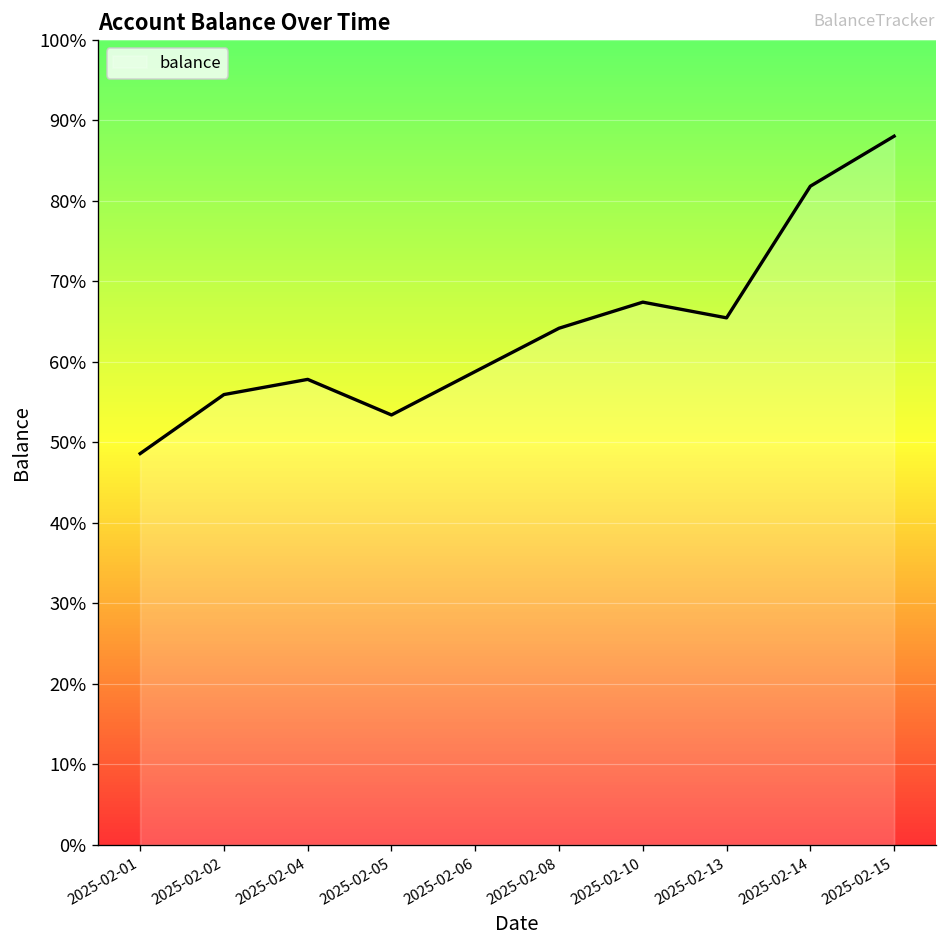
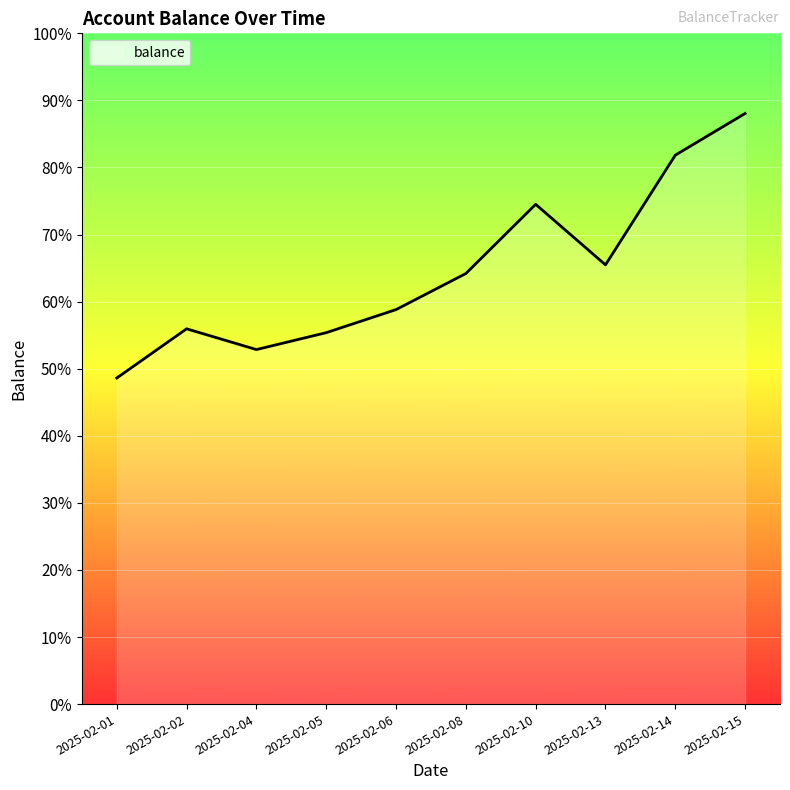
  {
    "2025-02-01": "49%",
    "2025-02-02": "56%",
-   "2025-02-04": "58%",
-   "2025-02-05": "53%",
+   "2025-02-04": "53%",
+   "2025-02-05": "55%",
    "2025-02-06": "59%",
    "2025-02-08": "64%",
-   "2025-02-10": "67%",
+   "2025-02-10": "75%",
    "2025-02-13": "65%",
    "2025-02-14": "82%",
    "2025-02-15": "88%"
  }
